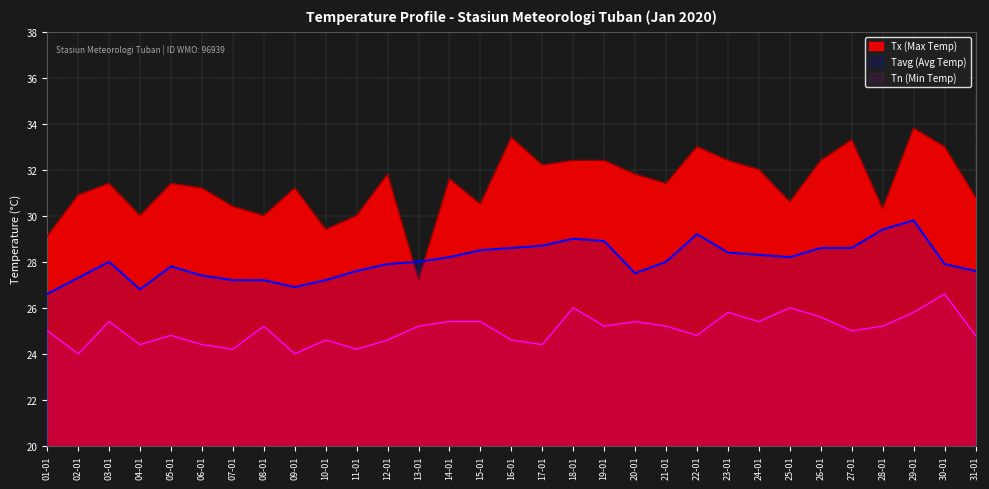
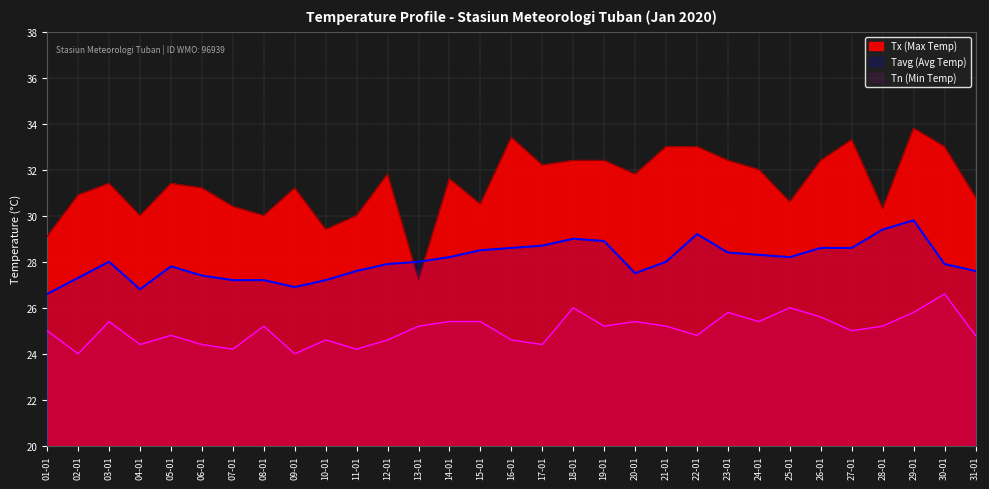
  {
    "Tx (Max Temp)": {
      "01-01": 29.1,
      "02-01": 30.9,
      "03-01": 31.4,
      "04-01": 30.0,
      "05-01": 31.4,
      "06-01": 31.2,
      "07-01": 30.4,
      "08-01": 30.0,
      "09-01": 31.2,
      "10-01": 29.4,
      "11-01": 30.0,
      "12-01": 31.8,
      "13-01": 27.2,
      "14-01": 31.6,
      "15-01": 30.5,
      "16-01": 33.4,
      "17-01": 32.2,
      "18-01": 32.4,
      "19-01": 32.4,
      "20-01": 31.8,
-     "21-01": 31.4,
+     "21-01": 33.0,
      "22-01": 33.0,
      "23-01": 32.4,
      "24-01": 32.0,
      "25-01": 30.6,
      "26-01": 32.4,
      "27-01": 33.3,
      "28-01": 30.3,
      "29-01": 33.8,
      "30-01": 33.0,
      "31-01": 30.8
    }
  }
